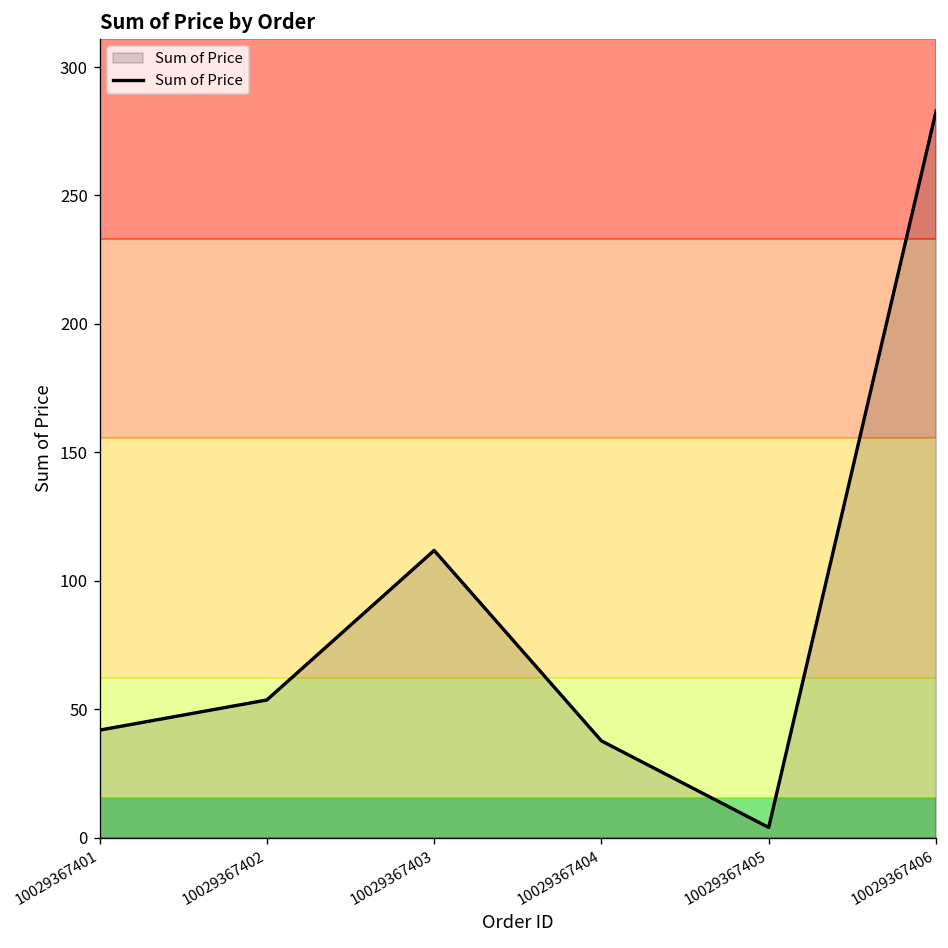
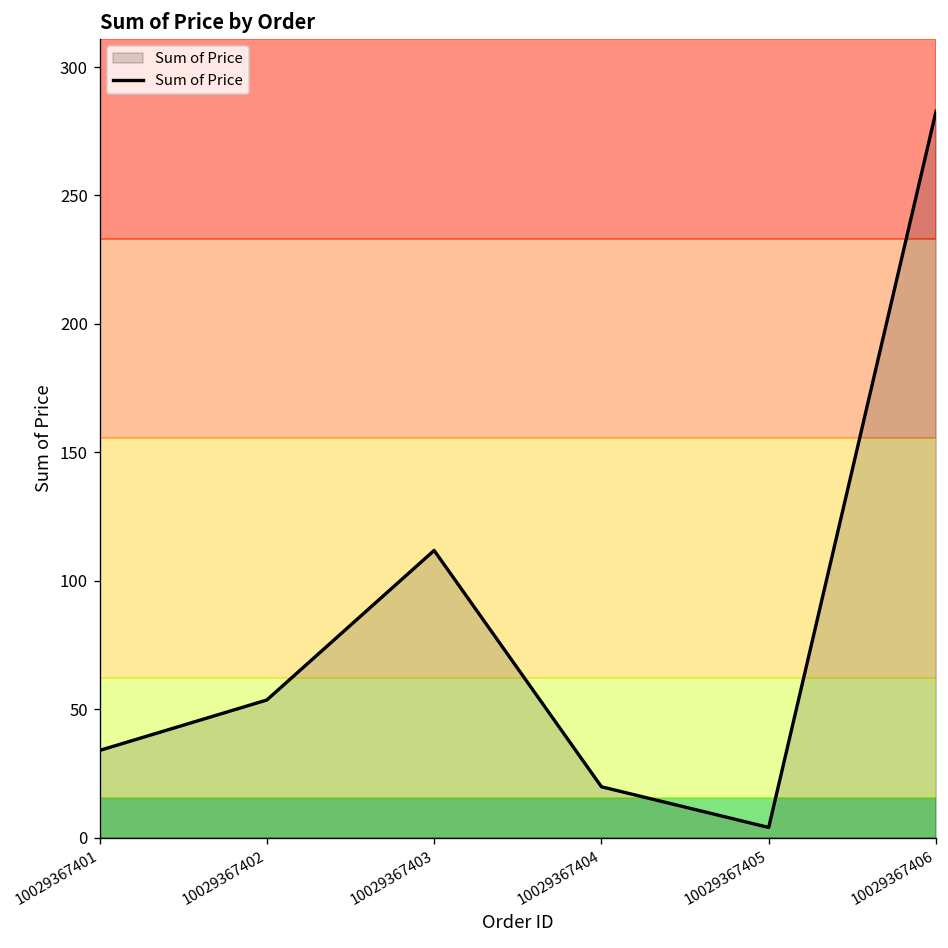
  {
-   "10029367401": 42,
+   "10029367401": 34,
    "10029367402": 54,
    "10029367403": 112,
-   "10029367404": 38,
+   "10029367404": 20,
    "10029367405": 4,
    "10029367406": 283
  }
